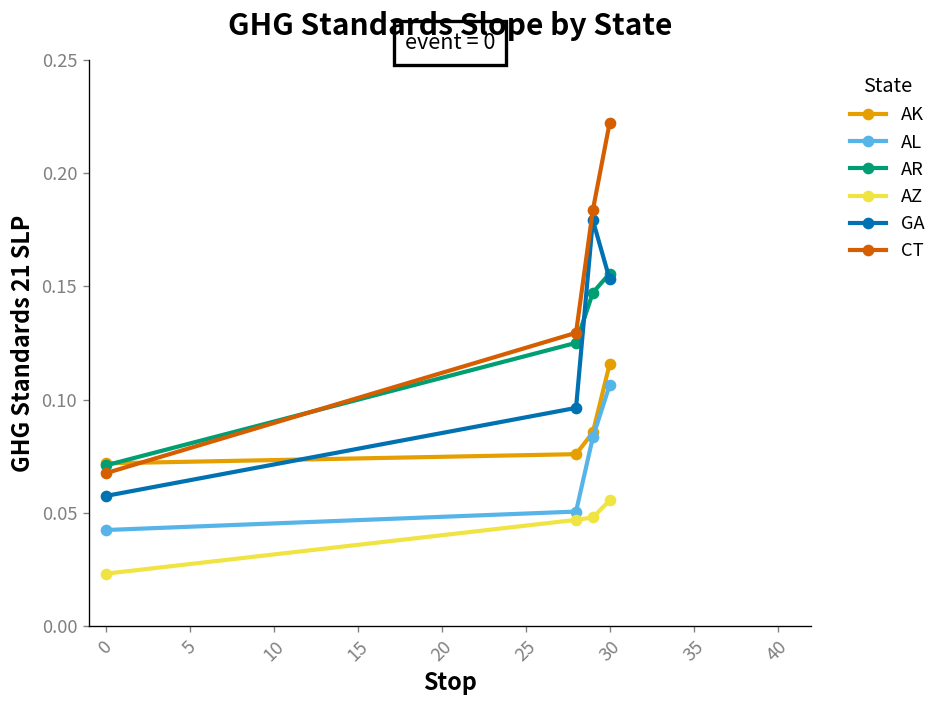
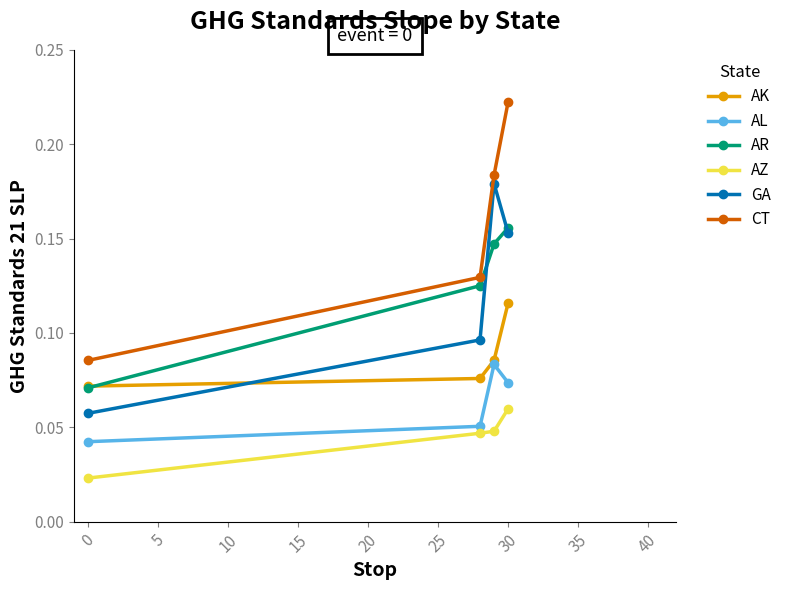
  {
    "AK": {
      "30": 0.116
    },
    "AL": {
      "0": 0.042,
-     "30": 0.106
+     "30": 0.074
    },
    "AR": {
      "30": 0.156
    },
    "AZ": {
      "0": 0.023,
-     "30": 0.055
+     "30": 0.060
    },
    "GA": {
      "0": 0.057,
      "30": 0.153
    },
    "CT": {
-     "0": 0.067,
+     "0": 0.085,
      "30": 0.222
    }
  }
